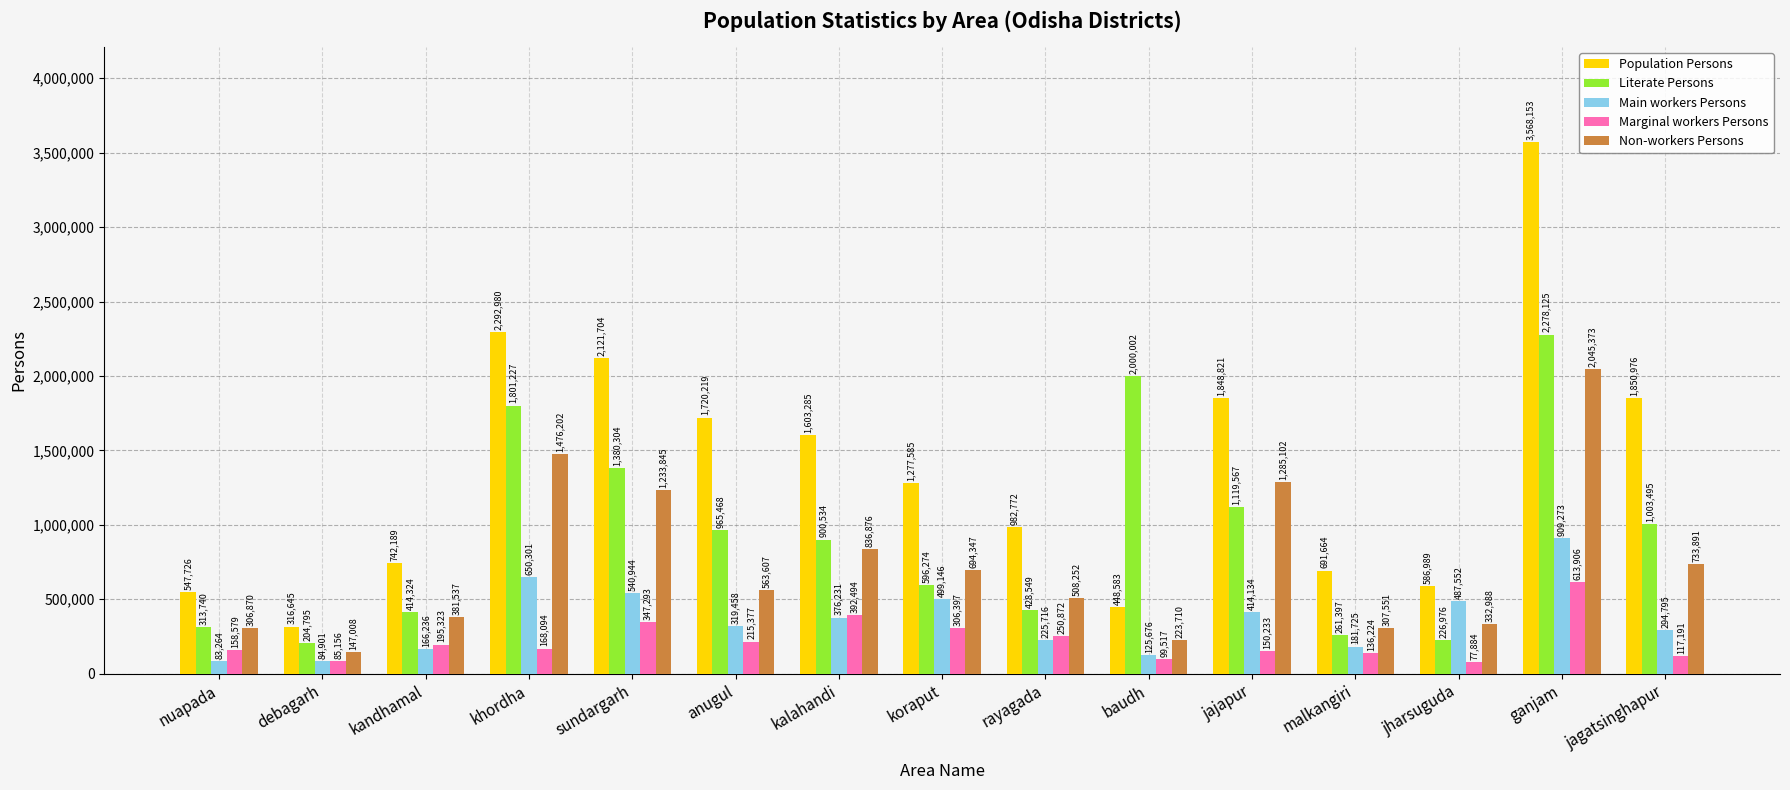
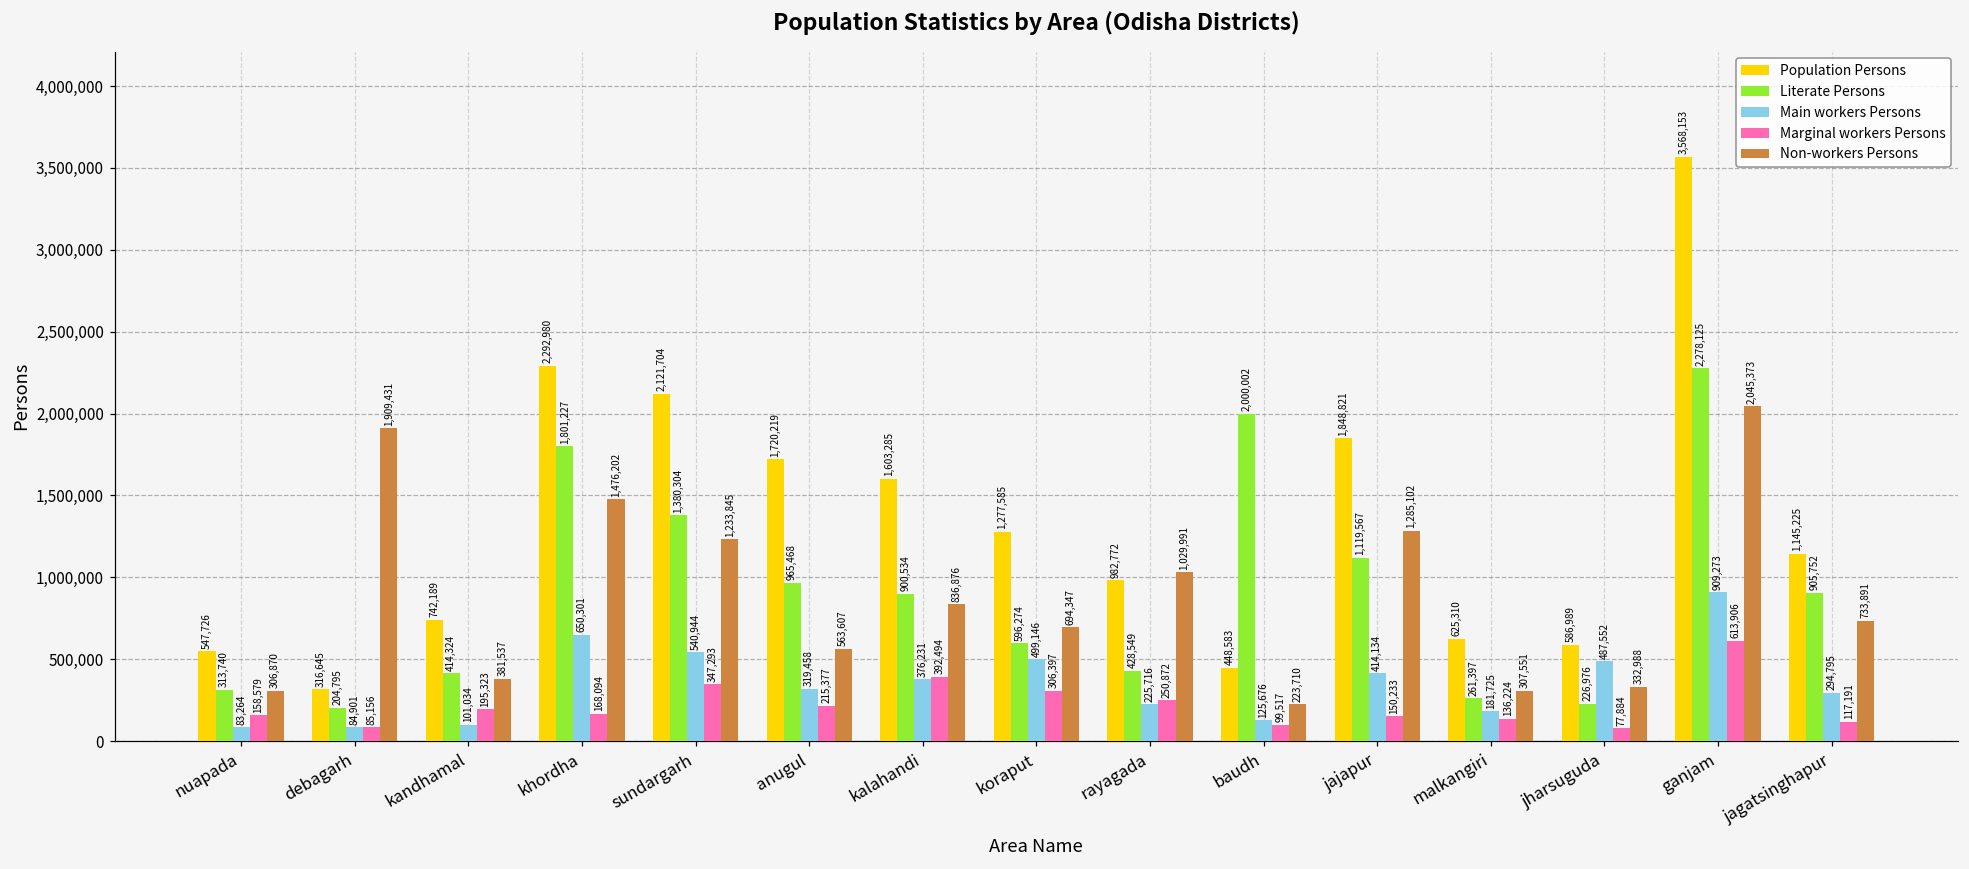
  {
    "Population Persons": {
      "nuapada": "547,726",
      "debagarh": "316,645",
      "kandhamal": "742,189",
      "khordha": "2,292,980",
      "sundargarh": "2,121,704",
      "anugul": "1,720,219",
      "kalahandi": "1,603,285",
      "koraput": "1,277,585",
      "rayagada": "982,772",
      "baudh": "448,583",
      "jajapur": "1,848,821",
-     "malkangiri": "691,664",
+     "malkangiri": "625,310",
      "jharsuguda": "586,989",
      "ganjam": "3,568,153",
-     "jagatsinghapur": "1,850,976"
+     "jagatsinghapur": "1,145,225"
    },
    "Literate Persons": {
      "nuapada": "313,740",
      "debagarh": "204,795",
      "kandhamal": "414,324",
      "khordha": "1,801,227",
      "sundargarh": "1,380,304",
      "anugul": "965,468",
      "kalahandi": "900,534",
      "koraput": "596,274",
      "rayagada": "428,549",
      "baudh": "2,000,002",
      "jajapur": "1,119,567",
      "malkangiri": "261,397",
      "jharsuguda": "226,976",
      "ganjam": "2,278,125",
-     "jagatsinghapur": "1,003,495"
+     "jagatsinghapur": "905,752"
    },
    "Main workers Persons": {
      "nuapada": "83,264",
      "debagarh": "84,901",
-     "kandhamal": "166,236",
+     "kandhamal": "101,034",
      "khordha": "650,301",
      "sundargarh": "540,944",
      "anugul": "319,458",
      "kalahandi": "376,231",
      "koraput": "499,146",
      "rayagada": "225,716",
      "baudh": "125,676",
      "jajapur": "414,134",
      "malkangiri": "181,725",
      "jharsuguda": "487,552",
      "ganjam": "909,273",
      "jagatsinghapur": "294,795"
    },
    "Marginal workers Persons": {
      "nuapada": "158,579",
      "debagarh": "85,156",
      "kandhamal": "195,323",
      "khordha": "168,094",
      "sundargarh": "347,293",
      "anugul": "215,377",
      "kalahandi": "392,494",
      "koraput": "306,397",
      "rayagada": "250,872",
      "baudh": "99,517",
      "jajapur": "150,233",
      "malkangiri": "136,224",
      "jharsuguda": "77,884",
      "ganjam": "613,906",
      "jagatsinghapur": "117,191"
    },
    "Non-workers Persons": {
      "nuapada": "306,870",
-     "debagarh": "147,008",
+     "debagarh": "1,909,431",
      "kandhamal": "381,537",
      "khordha": "1,476,202",
      "sundargarh": "1,233,845",
      "anugul": "563,607",
      "kalahandi": "836,876",
      "koraput": "694,347",
-     "rayagada": "508,252",
+     "rayagada": "1,029,991",
      "baudh": "223,710",
      "jajapur": "1,285,102",
      "malkangiri": "307,551",
      "jharsuguda": "332,988",
      "ganjam": "2,045,373",
      "jagatsinghapur": "733,891"
    }
  }
